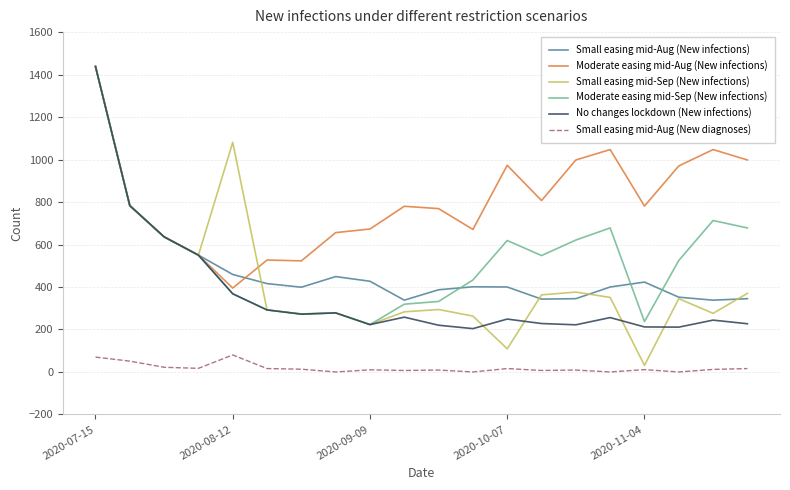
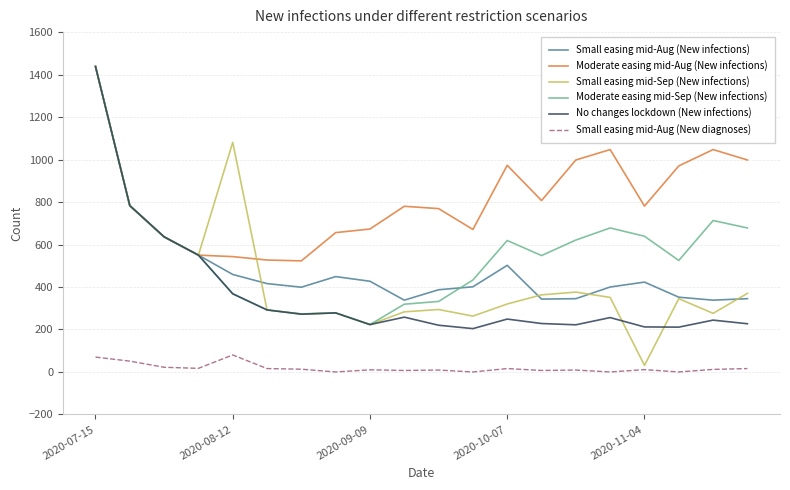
  {
    "Small easing mid-Aug (New infections)": {
      "2020-08-12": 460,
      "2020-09-09": 430,
-     "2020-10-07": 400,
+     "2020-10-07": 500,
      "2020-11-04": 420
    },
    "Moderate easing mid-Aug (New infections)": {
-     "2020-08-12": 400,
+     "2020-08-12": 540,
      "2020-09-09": 670,
      "2020-10-07": 970,
      "2020-11-04": 780
    },
    "Small easing mid-Sep (New infections)": {
      "2020-08-12": 1080,
-     "2020-10-07": 110,
+     "2020-10-07": 320,
      "2020-11-04": 30
    },
    "Moderate easing mid-Sep (New infections)": {
      "2020-10-07": 620,
-     "2020-11-04": 240
+     "2020-11-04": 640
    },
    "No changes lockdown (New infections)": {
      "2020-10-07": 250,
      "2020-11-04": 210
    },
    "Small easing mid-Aug (New diagnoses)": {
      "2020-07-15": 70,
      "2020-08-12": 80,
      "2020-09-09": 10,
      "2020-10-07": 20,
      "2020-11-04": 10
    }
  }
